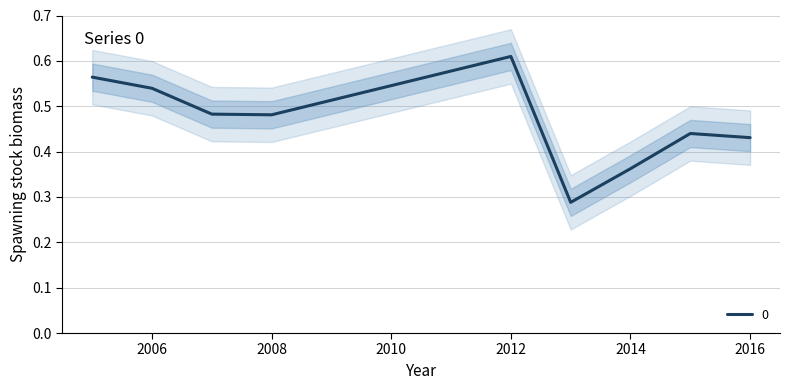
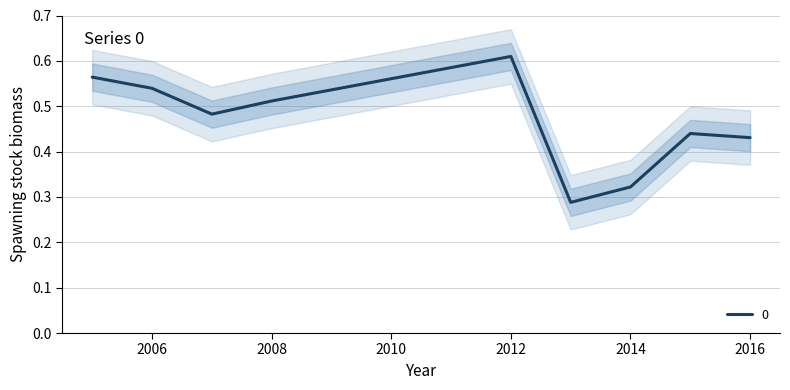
  {
    "0": {
      "2006": 0.54,
-     "2008": 0.48,
+     "2008": 0.51,
      "2012": 0.61,
-     "2014": 0.36,
+     "2014": 0.32,
      "2016": 0.43
    }
  }
